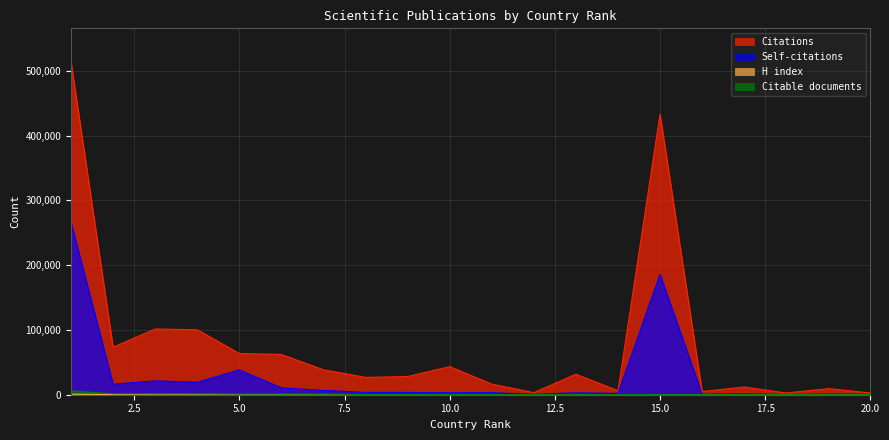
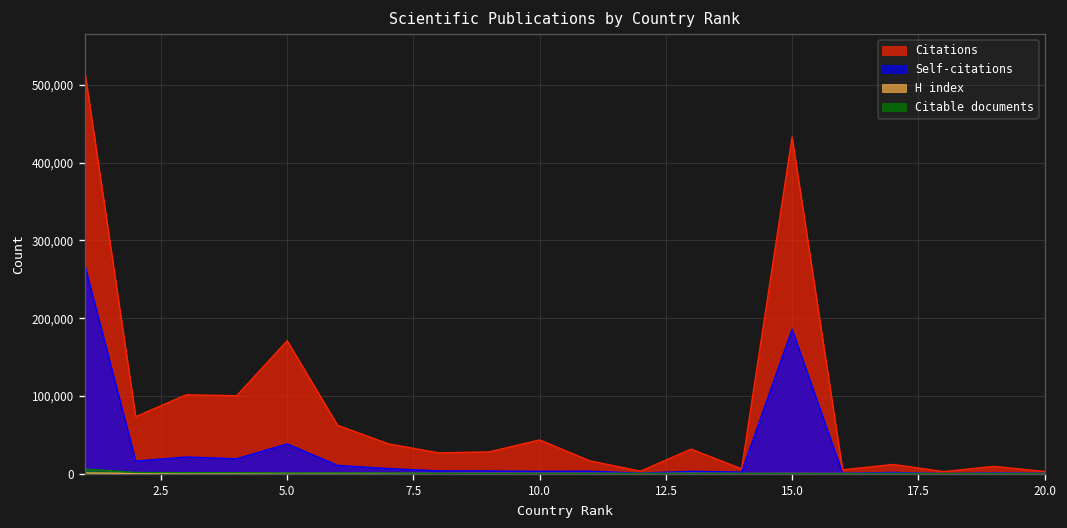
  {
    "Citations": {
-     "5.0": "60,000",
+     "5.0": "170,000",
      "10.0": "40,000",
      "15.0": "430,000"
    },
    "Self-citations": {
      "5.0": "40,000",
      "15.0": "190,000"
    }
  }
